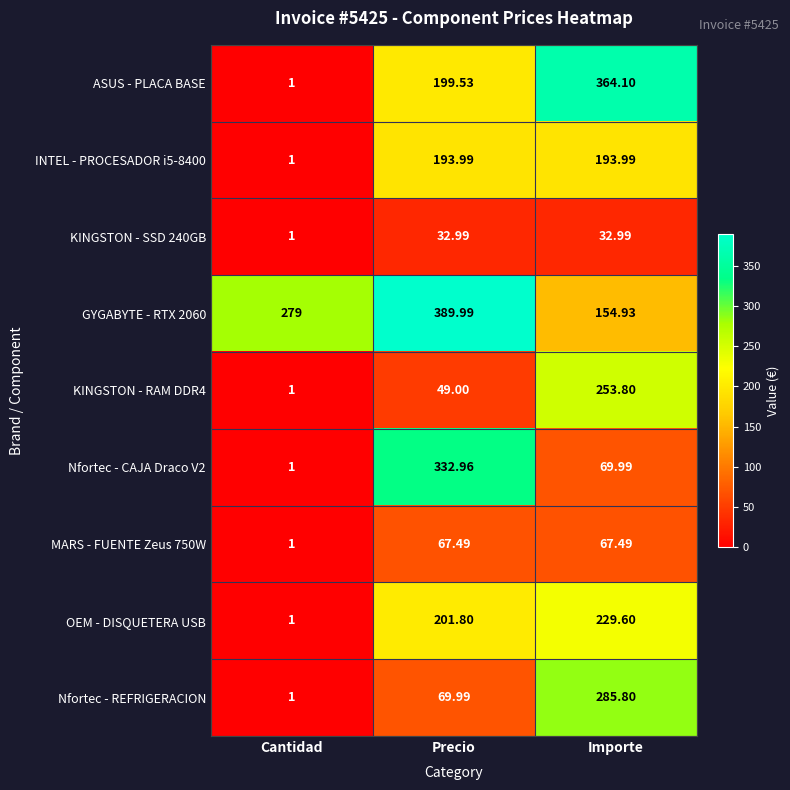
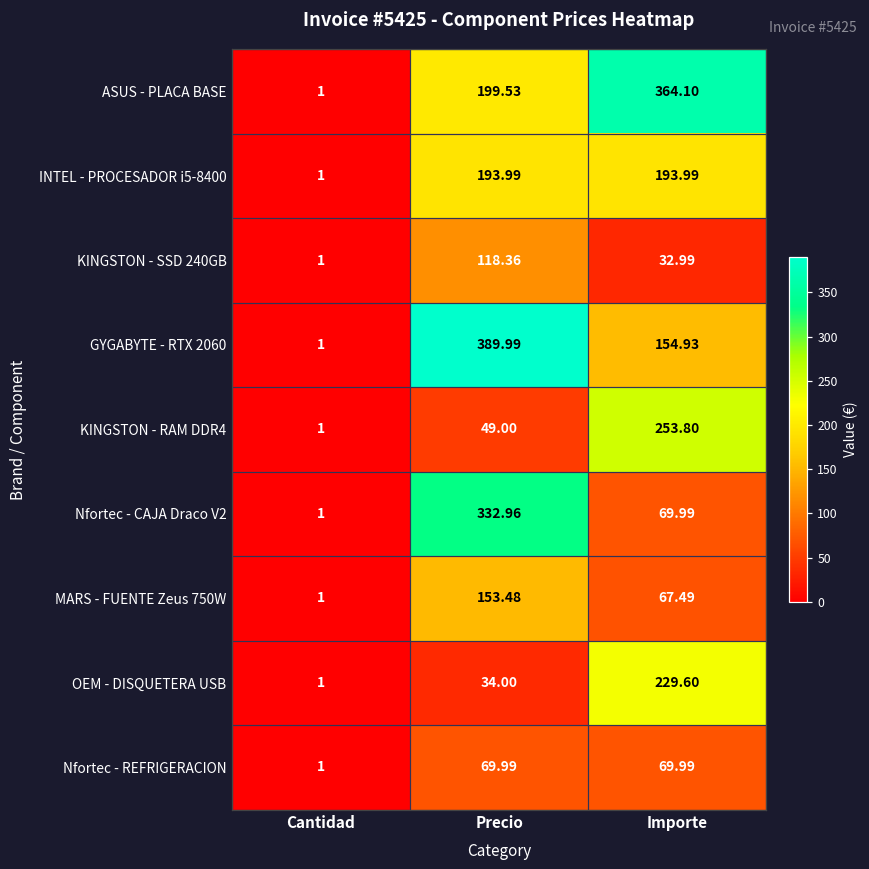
  {
    "ASUS - PLACA BASE": {
      "Cantidad": 1,
      "Precio": 199.53,
      "Importe": 364.10
    },
    "INTEL - PROCESADOR i5-8400": {
      "Cantidad": 1,
      "Precio": 193.99,
      "Importe": 193.99
    },
    "KINGSTON - SSD 240GB": {
      "Cantidad": 1,
-     "Precio": 32.99,
+     "Precio": 118.36,
      "Importe": 32.99
    },
    "GYGABYTE - RTX 2060": {
-     "Cantidad": 279,
+     "Cantidad": 1,
      "Precio": 389.99,
      "Importe": 154.93
    },
    "KINGSTON - RAM DDR4": {
      "Cantidad": 1,
      "Precio": 49.00,
      "Importe": 253.80
    },
    "Nfortec - CAJA Draco V2": {
      "Cantidad": 1,
      "Precio": 332.96,
      "Importe": 69.99
    },
    "MARS - FUENTE Zeus 750W": {
      "Cantidad": 1,
-     "Precio": 67.49,
+     "Precio": 153.48,
      "Importe": 67.49
    },
    "OEM - DISQUETERA USB": {
      "Cantidad": 1,
-     "Precio": 201.80,
+     "Precio": 34.00,
      "Importe": 229.60
    },
    "Nfortec - REFRIGERACION": {
      "Cantidad": 1,
      "Precio": 69.99,
-     "Importe": 285.80
+     "Importe": 69.99
    }
  }
